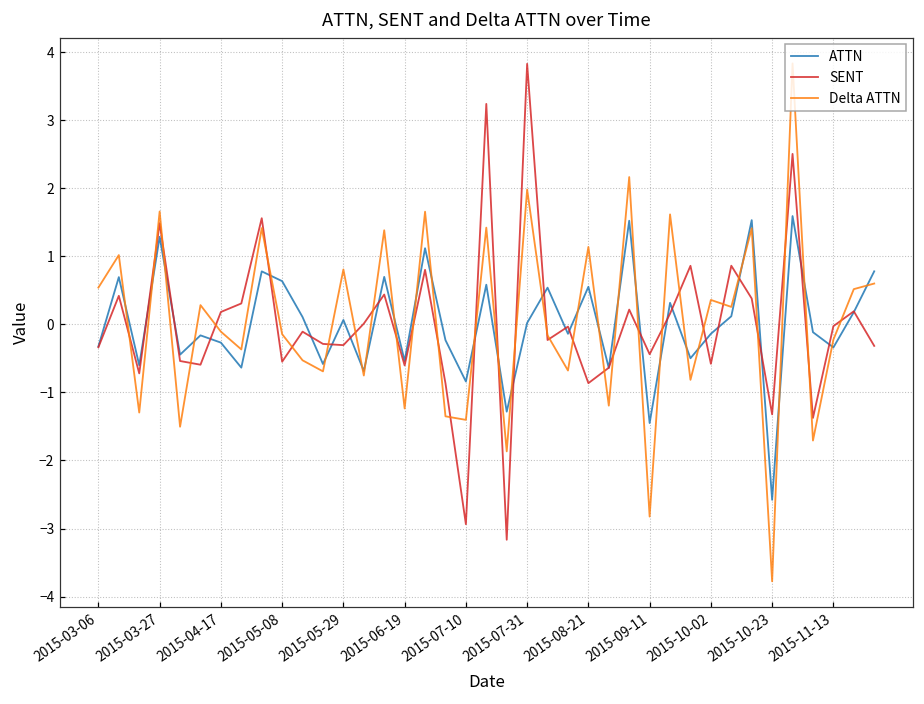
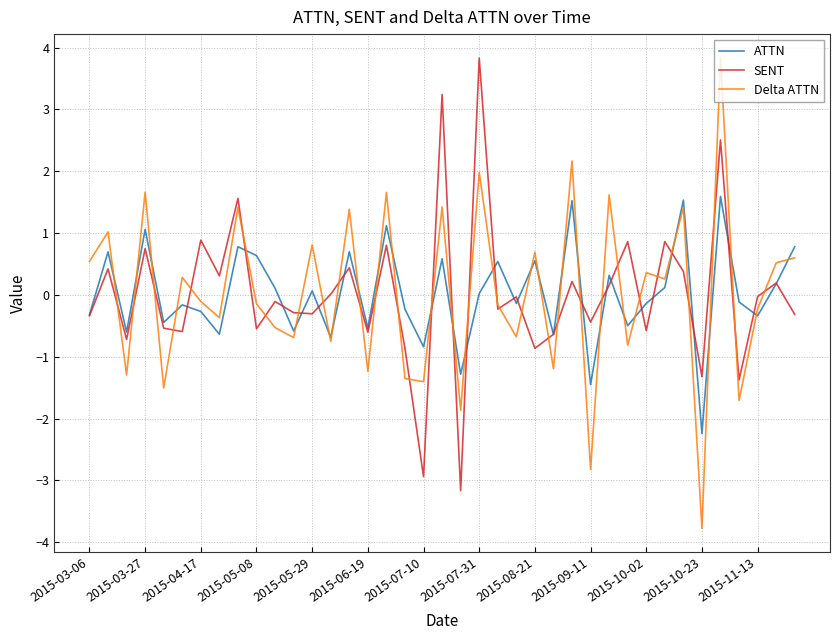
  {
    "ATTN": {
-     "2015-03-27": 1.3,
+     "2015-03-27": 1.1,
      "2015-04-17": -0.3,
      "2015-05-08": 0.6,
      "2015-05-29": 0.1,
      "2015-06-19": -0.5,
      "2015-07-10": -0.8,
      "2015-07-31": 0.0,
      "2015-08-21": 0.6,
      "2015-09-11": -1.4,
      "2015-10-02": -0.1,
-     "2015-10-23": -2.6,
+     "2015-10-23": -2.2,
      "2015-11-13": -0.3
    },
    "SENT": {
-     "2015-03-27": 1.5,
-     "2015-04-17": 0.2,
+     "2015-03-27": 0.7,
+     "2015-04-17": 0.9,
      "2015-05-08": -0.5,
      "2015-05-29": -0.3,
      "2015-06-19": -0.6,
      "2015-07-10": -2.9,
      "2015-07-31": 3.8,
      "2015-08-21": -0.9,
      "2015-09-11": -0.4,
      "2015-10-02": -0.6,
      "2015-10-23": -1.3,
      "2015-11-13": 0.0
    },
    "Delta ATTN": {
      "2015-03-06": 0.5,
      "2015-03-27": 1.7,
      "2015-04-17": -0.1,
      "2015-05-08": -0.1,
      "2015-05-29": 0.8,
      "2015-06-19": -1.2,
      "2015-07-10": -1.4,
      "2015-07-31": 2.0,
-     "2015-08-21": 1.1,
+     "2015-08-21": 0.7,
      "2015-09-11": -2.8,
      "2015-10-02": 0.4,
      "2015-10-23": -3.8,
      "2015-11-13": -0.2
    }
  }
